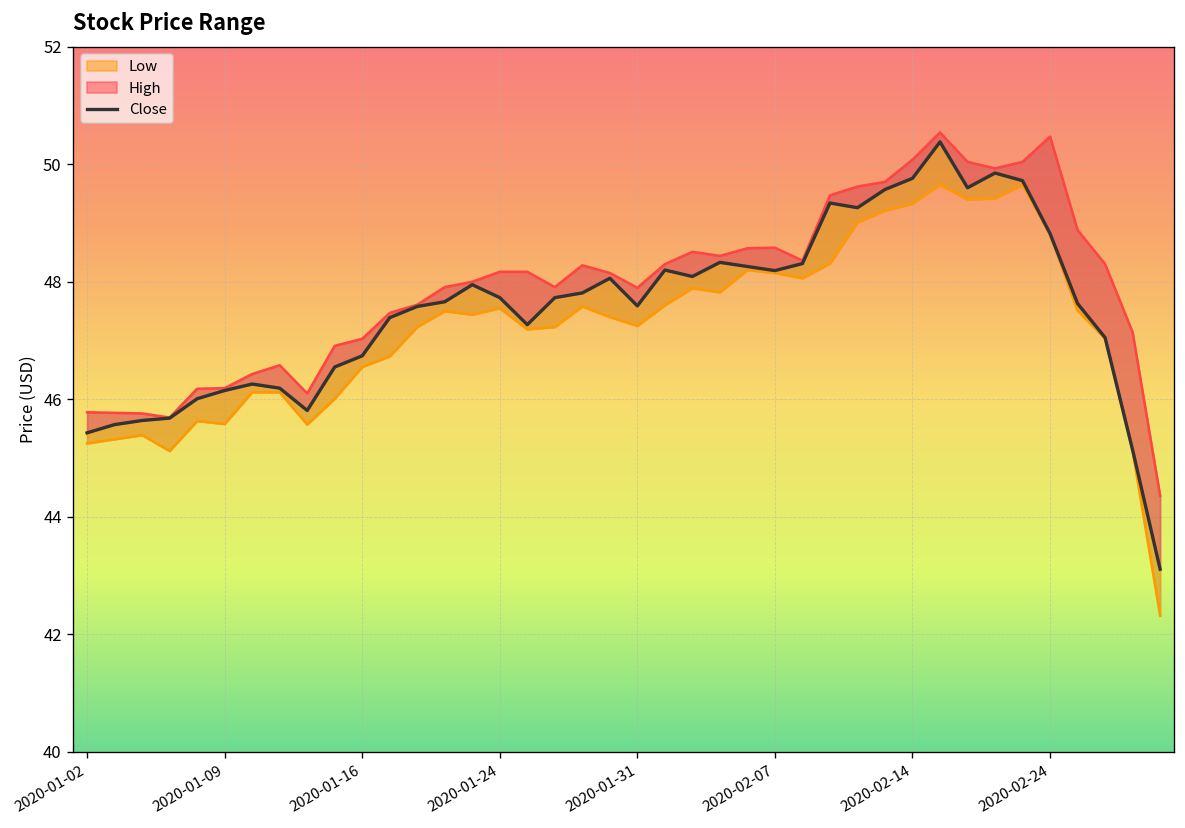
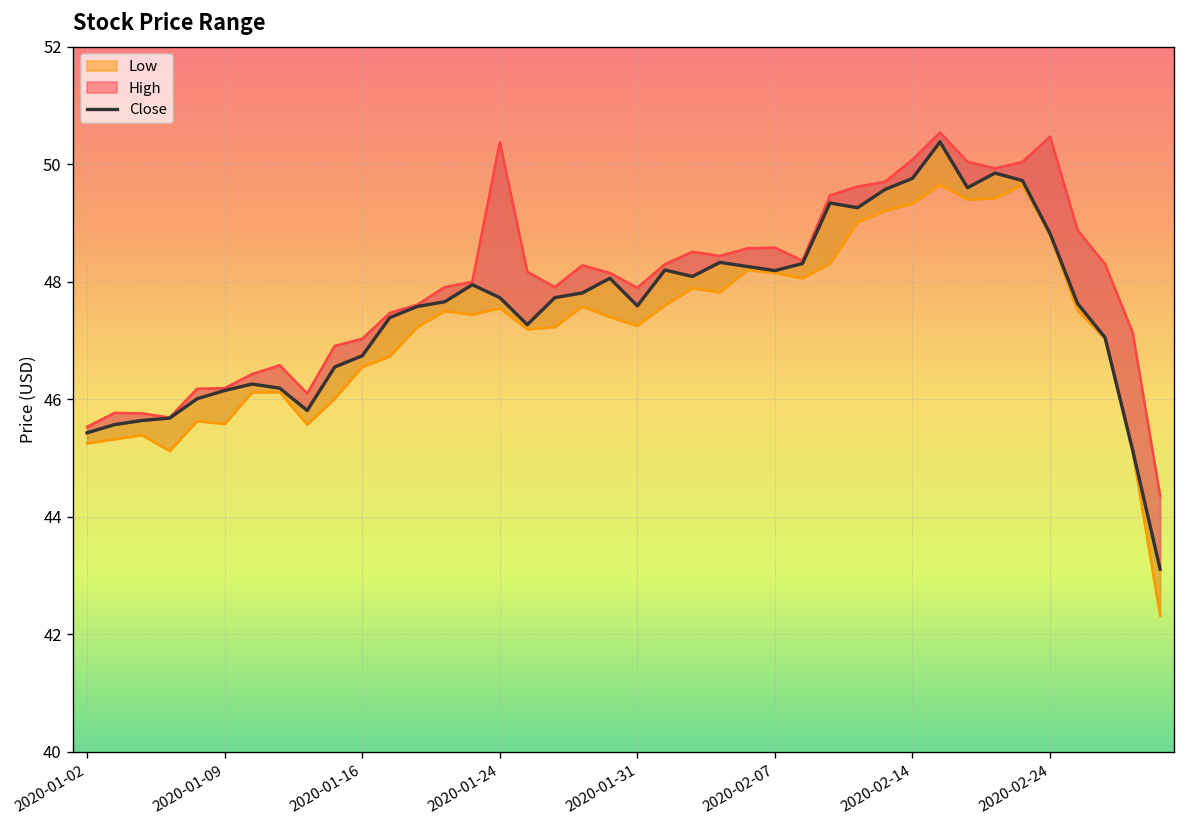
  {
    "High": {
-     "2020-01-02": 45.8,
+     "2020-01-02": 45.5,
      "2020-01-16": 47.0,
-     "2020-01-24": 48.2,
+     "2020-01-24": 50.4,
      "2020-01-31": 47.9,
      "2020-02-07": 48.6,
      "2020-02-14": 50.1,
      "2020-02-24": 50.5
    }
  }
